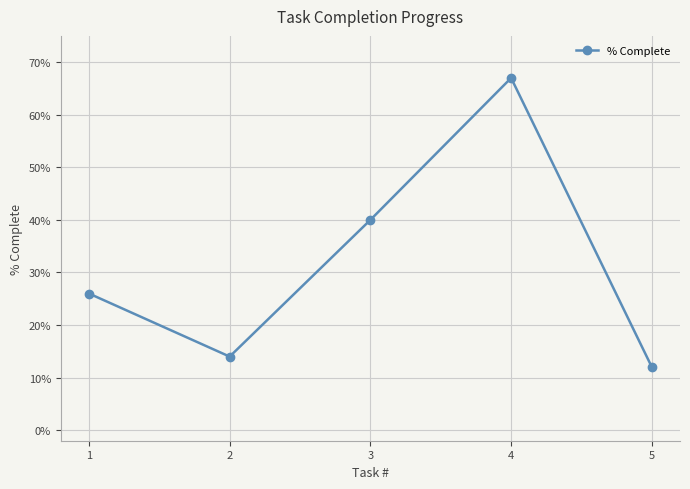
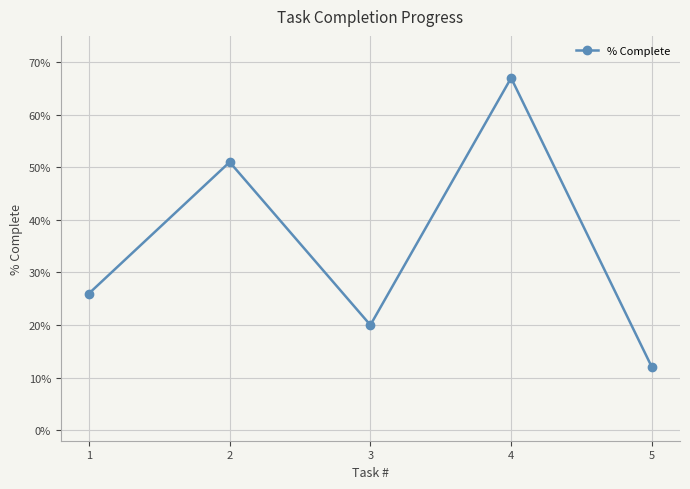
  {
    "1": "26%",
-   "2": "14%",
-   "3": "40%",
+   "2": "51%",
+   "3": "20%",
    "4": "67%",
    "5": "12%"
  }
